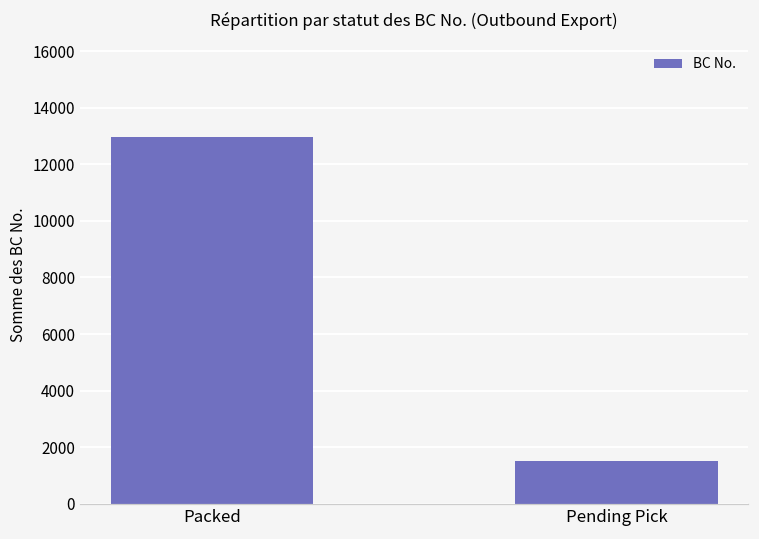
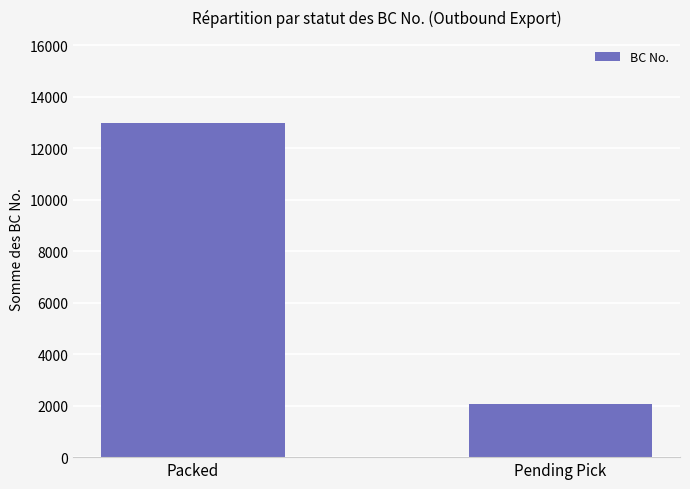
  {
    "Packed": 13000,
-   "Pending Pick": 1500
+   "Pending Pick": 2100
  }
